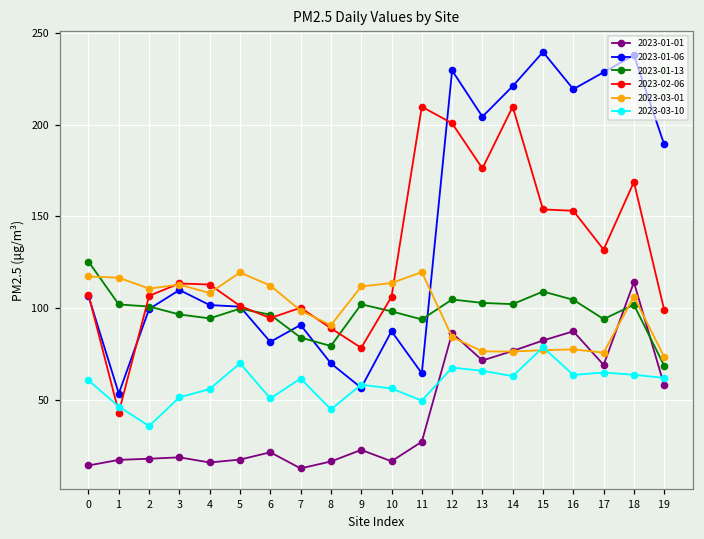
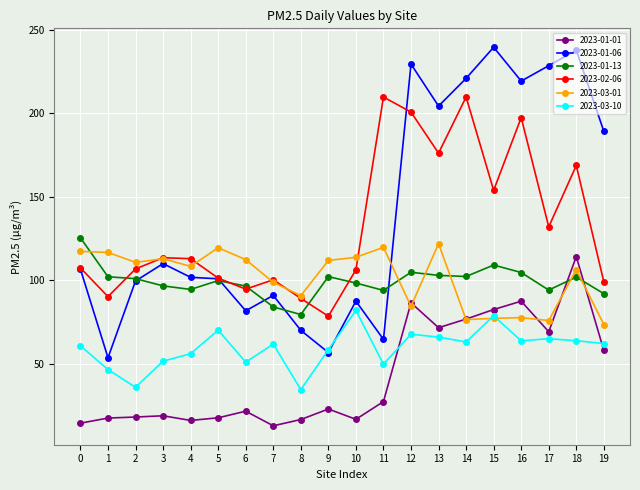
  {
    "2023-01-01": {
      "0": 14,
      "1": 17,
      "2": 18,
      "3": 19,
      "4": 16,
      "5": 18,
      "6": 22,
      "7": 13,
      "8": 17,
      "9": 23,
      "10": 17,
      "11": 27,
      "12": 87,
      "13": 72,
      "15": 82,
      "16": 87,
      "17": 69,
      "18": 114,
      "19": 58
    },
    "2023-01-06": {
      "1": 54,
      "3": 110,
      "4": 102,
      "6": 82,
      "7": 91,
      "8": 70,
      "9": 57,
      "10": 88,
      "11": 65,
      "12": 229,
      "13": 204,
      "14": 221,
      "15": 240,
      "16": 219,
      "17": 229,
      "19": 189
    },
    "2023-01-13": {
      "0": 125,
      "1": 102,
      "3": 97,
      "4": 95,
      "6": 97,
      "7": 84,
      "8": 79,
      "9": 102,
      "10": 98,
      "11": 94,
      "12": 105,
      "13": 103,
      "14": 102,
      "15": 109,
      "16": 105,
      "17": 94,
      "18": 102,
-     "19": 69
+     "19": 92
    },
    "2023-02-06": {
-     "1": 43,
+     "1": 90,
      "2": 107,
      "4": 113,
      "6": 95,
      "7": 100,
      "8": 89,
      "9": 78,
      "10": 106,
      "11": 210,
      "12": 201,
      "13": 176,
      "14": 210,
      "15": 154,
-     "16": 153,
+     "16": 197,
      "17": 132,
      "18": 169,
      "19": 99
    },
    "2023-03-01": {
      "0": 117,
      "1": 117,
      "2": 111,
      "4": 108,
      "5": 119,
      "6": 112,
      "7": 99,
      "8": 91,
      "9": 112,
      "10": 114,
      "11": 120,
      "12": 84,
-     "13": 77,
+     "13": 122,
      "15": 77,
      "16": 78,
      "17": 76,
      "18": 106,
      "19": 73
    },
    "2023-03-10": {
      "0": 61,
      "1": 47,
      "2": 36,
      "3": 52,
      "4": 56,
      "5": 70,
      "6": 51,
      "7": 62,
-     "8": 45,
+     "8": 34,
      "9": 58,
-     "10": 56,
+     "10": 82,
      "11": 50,
      "12": 68,
      "13": 66,
      "14": 63,
      "15": 79,
      "16": 64,
      "17": 65,
      "18": 64,
      "19": 62
    }
  }
